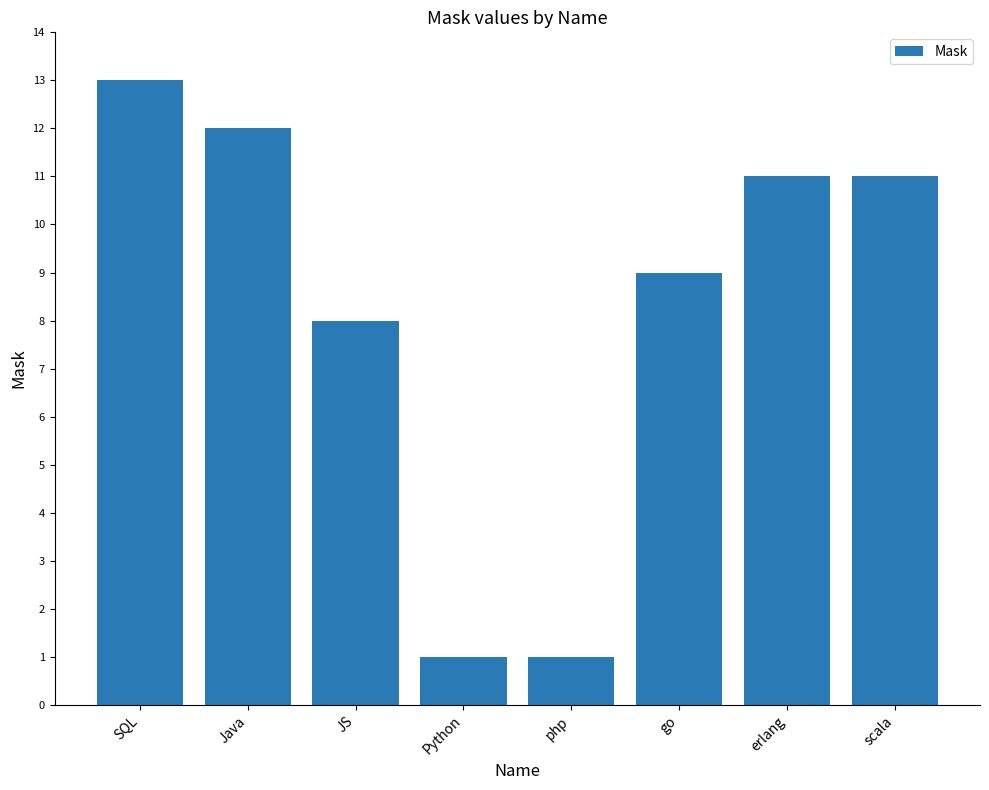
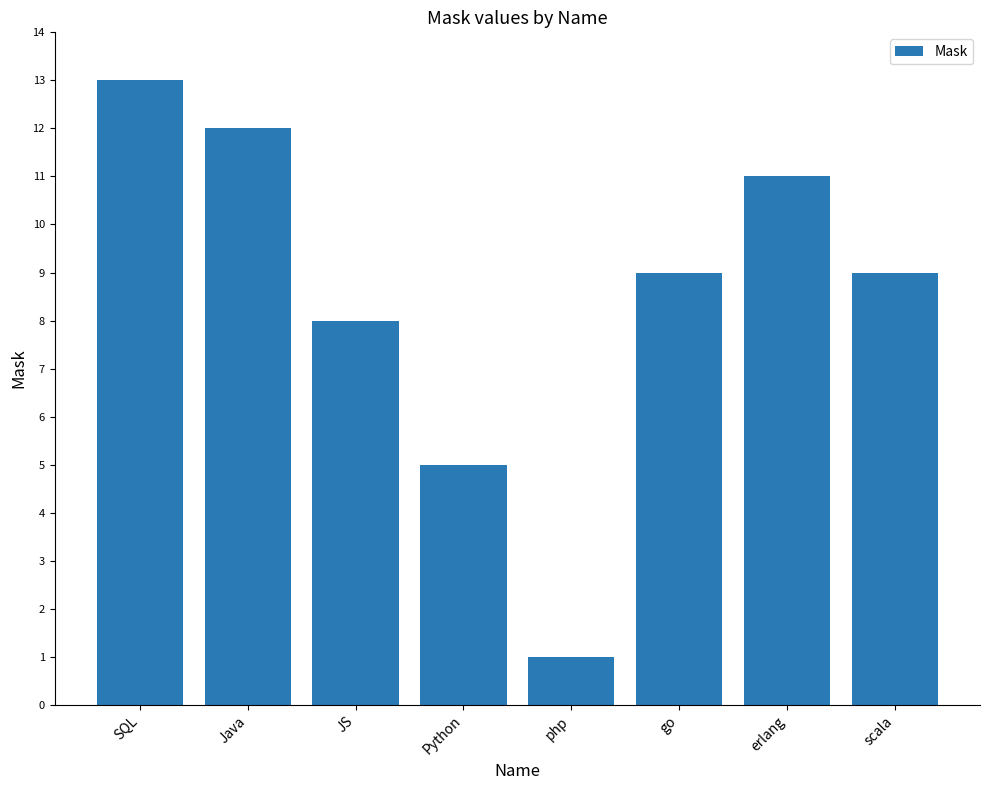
  {
    "SQL": 13,
    "Java": 12,
    "JS": 8,
-   "Python": 1,
+   "Python": 5,
    "php": 1,
    "go": 9,
    "erlang": 11,
-   "scala": 11
+   "scala": 9
  }
